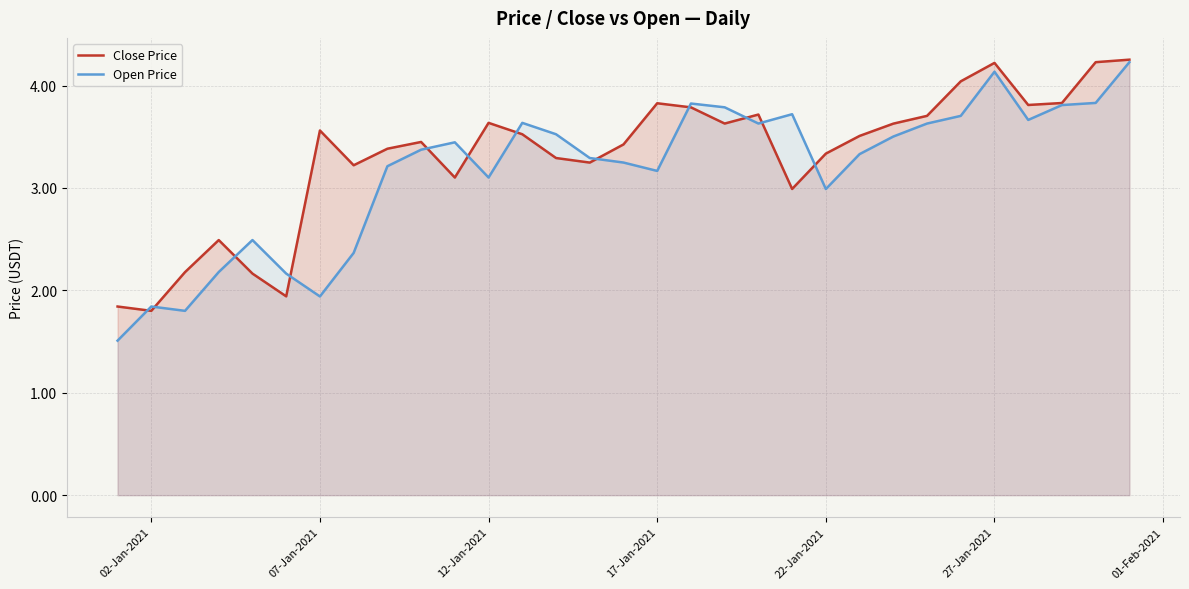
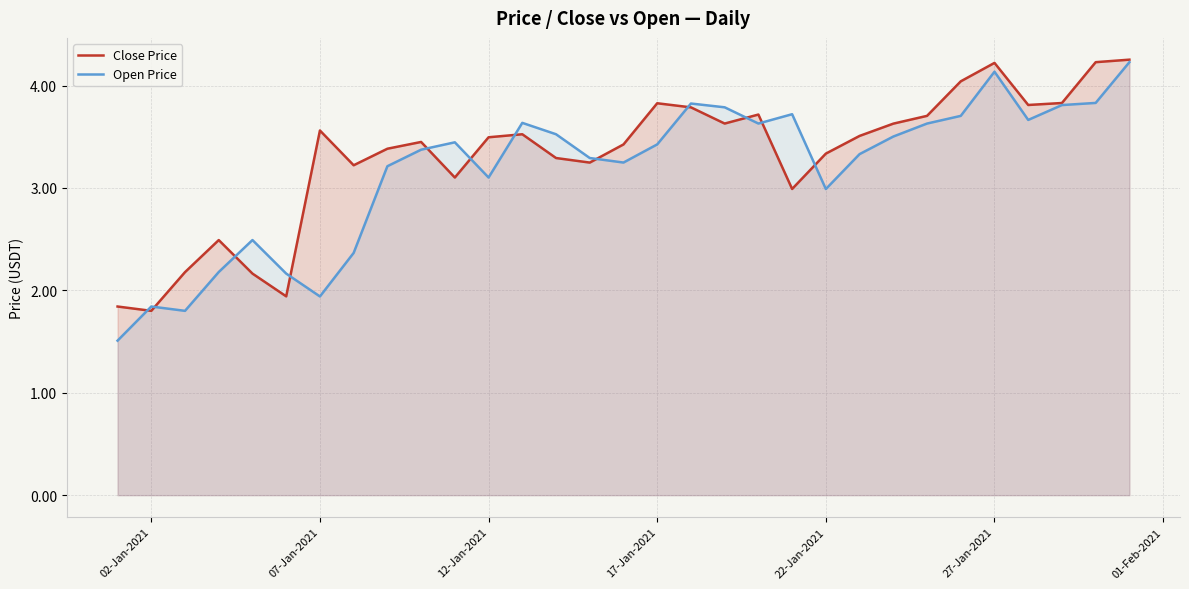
  {
    "Close Price": {
      "02-Jan-2021": 1.80,
      "07-Jan-2021": 3.56,
-     "12-Jan-2021": 3.64,
+     "12-Jan-2021": 3.49,
      "17-Jan-2021": 3.83,
      "22-Jan-2021": 3.34,
      "27-Jan-2021": 4.22
    },
    "Open Price": {
      "02-Jan-2021": 1.84,
      "07-Jan-2021": 1.94,
      "12-Jan-2021": 3.10,
-     "17-Jan-2021": 3.17,
+     "17-Jan-2021": 3.43,
      "22-Jan-2021": 2.99,
      "27-Jan-2021": 4.13
    }
  }
